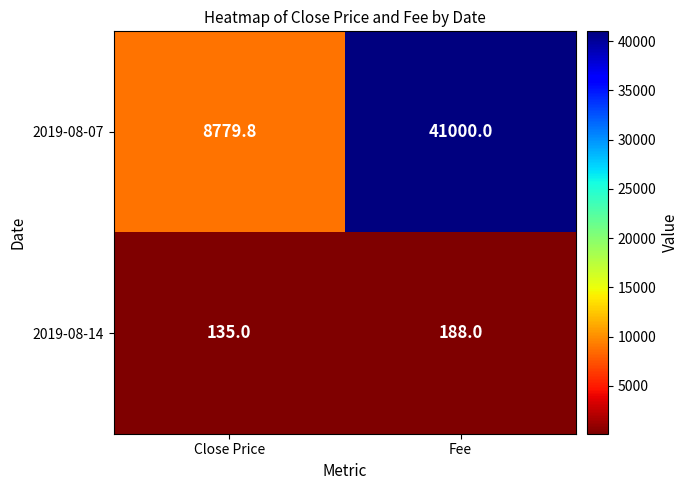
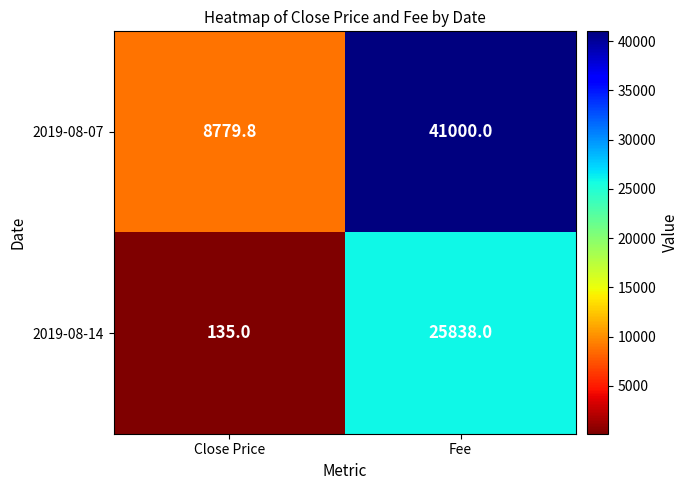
  {
    "2019-08-07": {
      "Close Price": 8779.8,
      "Fee": 41000.0
    },
    "2019-08-14": {
      "Close Price": 135.0,
-     "Fee": 188.0
+     "Fee": 25838.0
    }
  }
